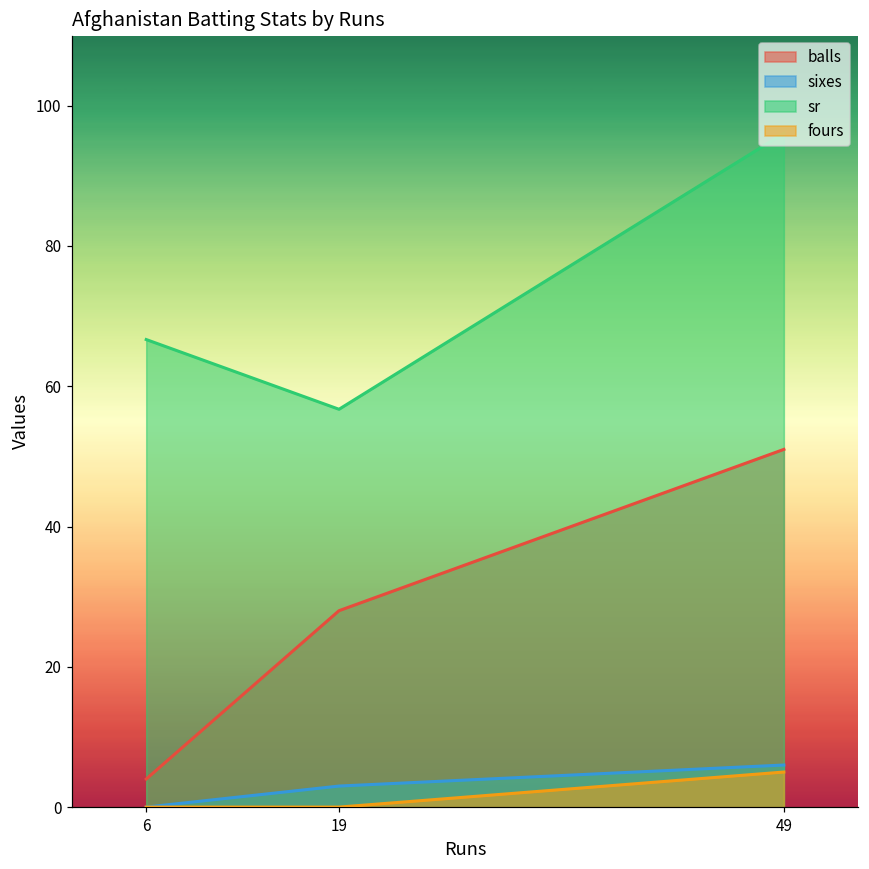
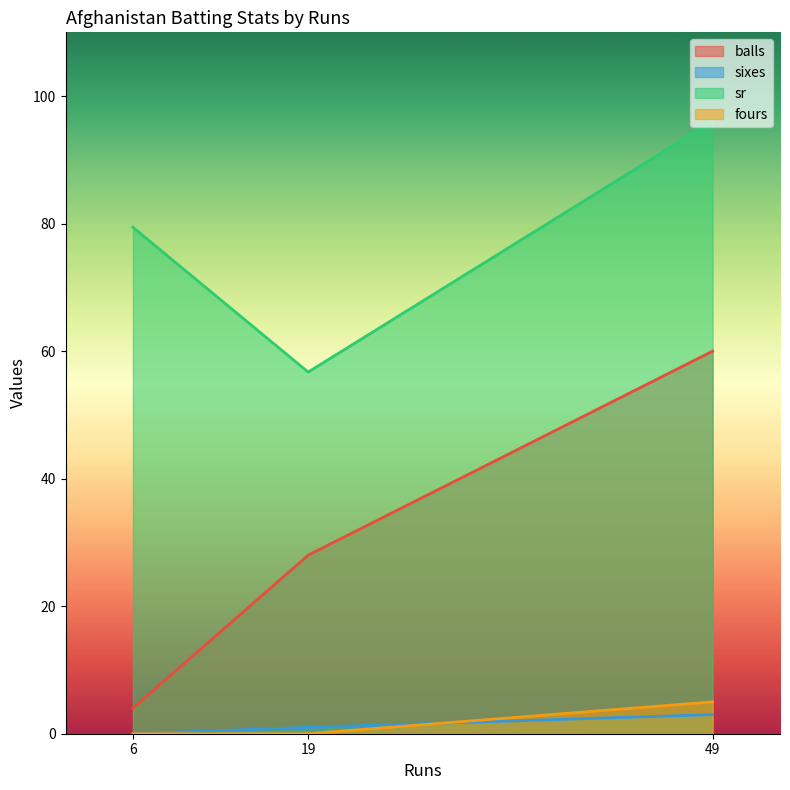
  {
    "balls": {
      "6": 4,
      "19": 28,
-     "49": 51
+     "49": 60
    },
    "sixes": {
-     "19": 3,
-     "49": 6
+     "19": 1,
+     "49": 3
    },
    "sr": {
-     "6": 67,
+     "6": 79,
      "19": 57
    },
    "fours": {
      "19": 0,
      "49": 5
    }
  }
